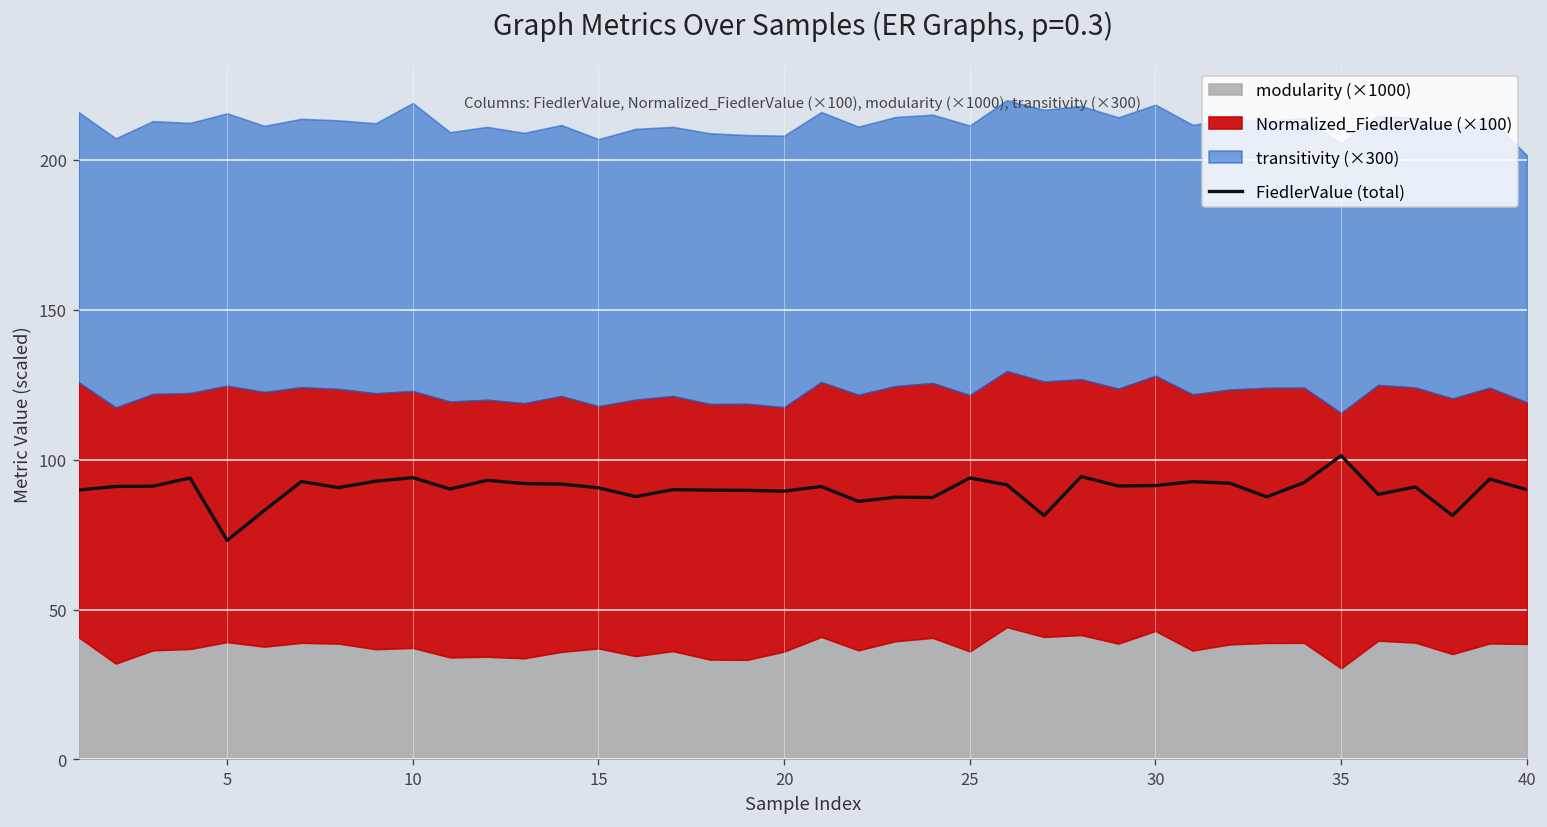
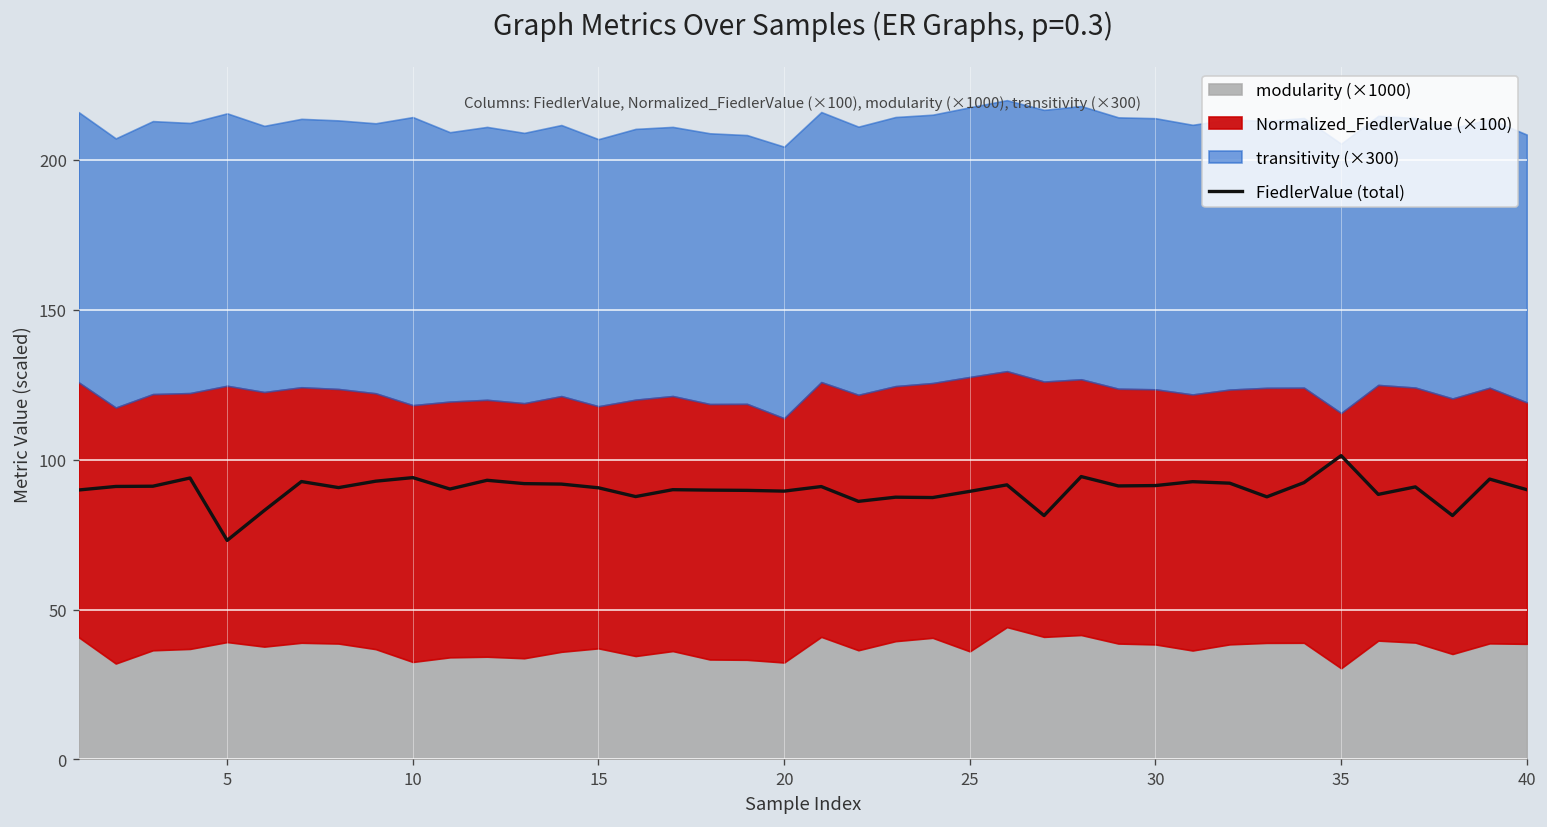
  {
    "FiedlerValue (total)": {
      "5": 73,
      "10": 94,
      "15": 91,
      "20": 89,
-     "25": 94,
+     "25": 89,
      "30": 91,
      "35": 101,
      "40": 90
    },
    "modularity (×1000)": {
      "5": 39,
-     "10": 37,
+     "10": 33,
      "15": 37,
-     "20": 36,
+     "20": 32,
      "25": 36,
-     "30": 43,
+     "30": 38,
      "35": 30,
      "40": 39
    },
    "Normalized_FiedlerValue (×100)": {
      "5": 85,
      "10": 86,
      "15": 81,
      "20": 81,
-     "25": 85,
+     "25": 91,
      "30": 85,
      "35": 85,
      "40": 80
    },
    "transitivity (×300)": {
      "5": 91,
      "10": 96,
      "15": 89,
      "20": 91,
      "25": 90,
      "30": 90,
-     "40": 82
+     "40": 89
    }
  }
